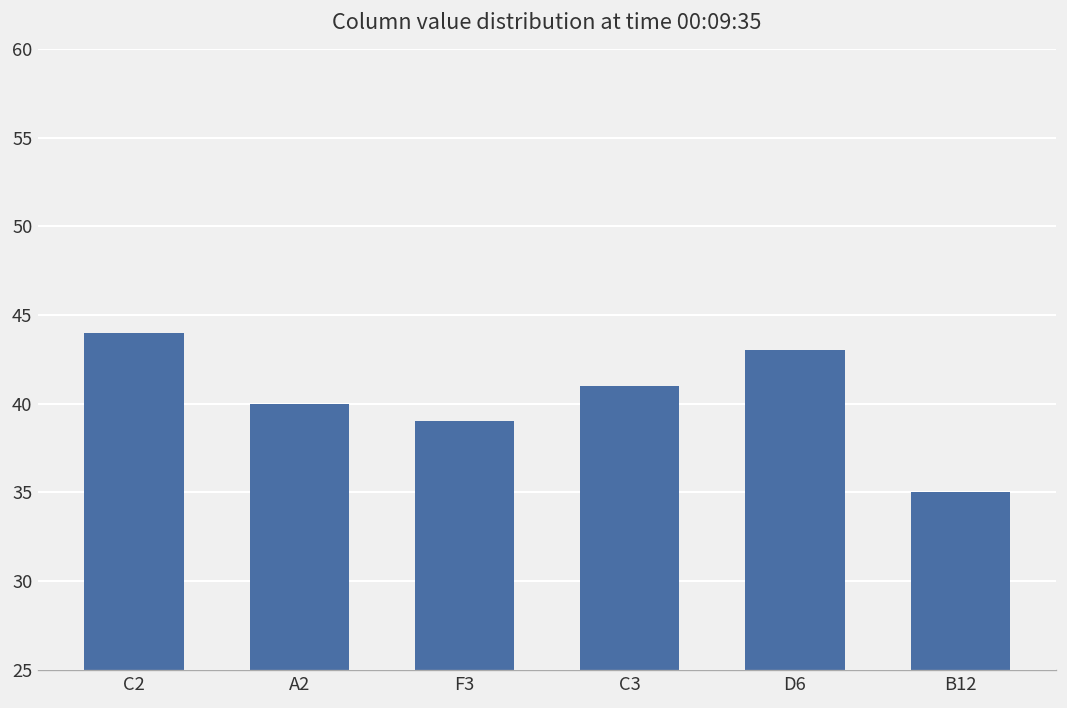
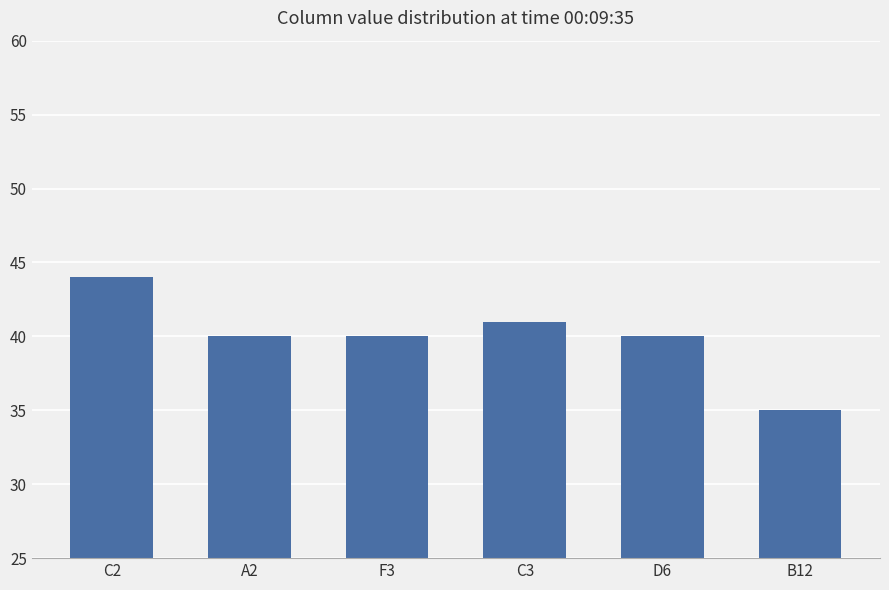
  {
    "C2": 44,
    "A2": 40,
-   "F3": 39,
+   "F3": 40,
    "C3": 41,
-   "D6": 43,
+   "D6": 40,
    "B12": 35
  }
